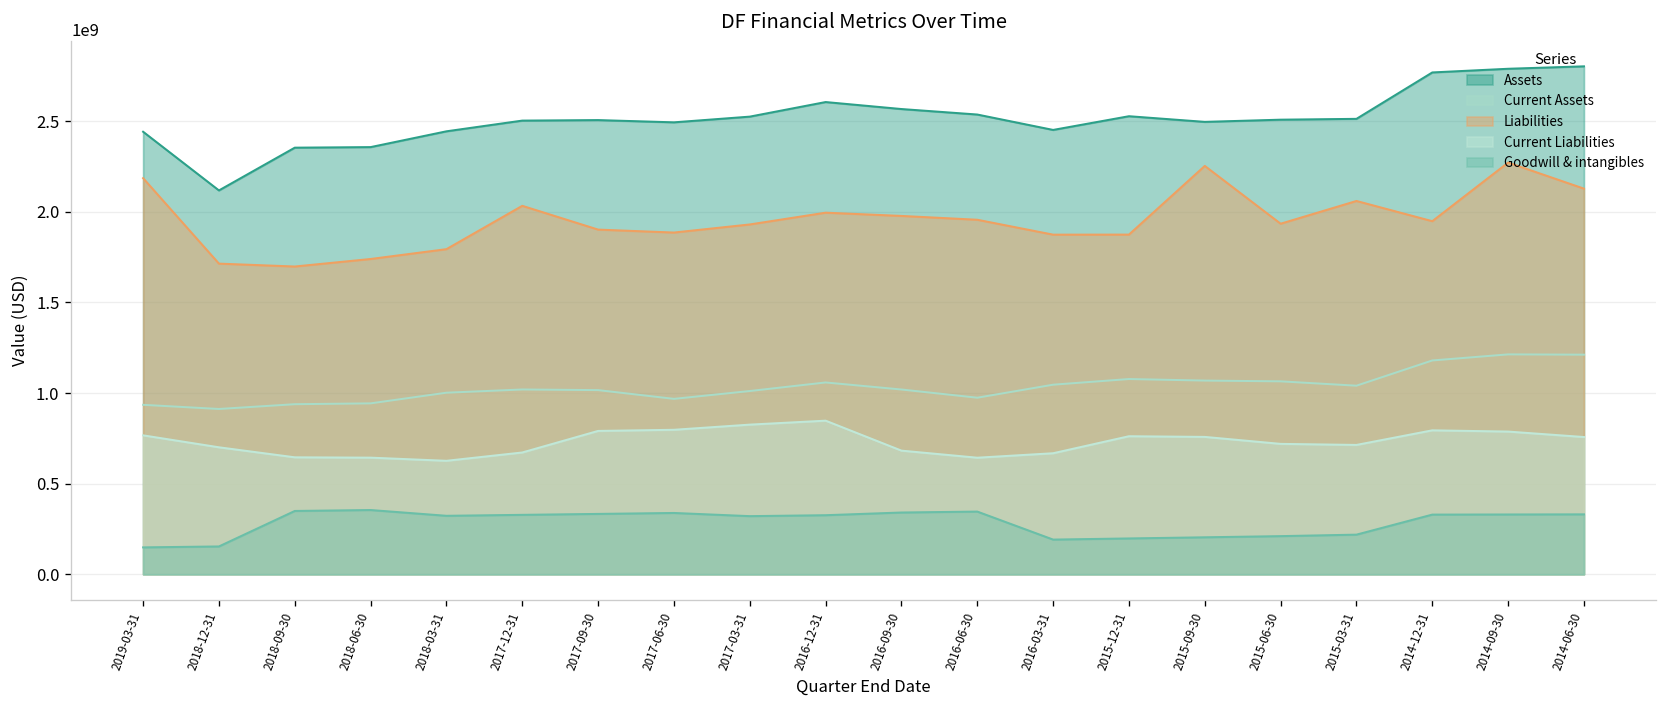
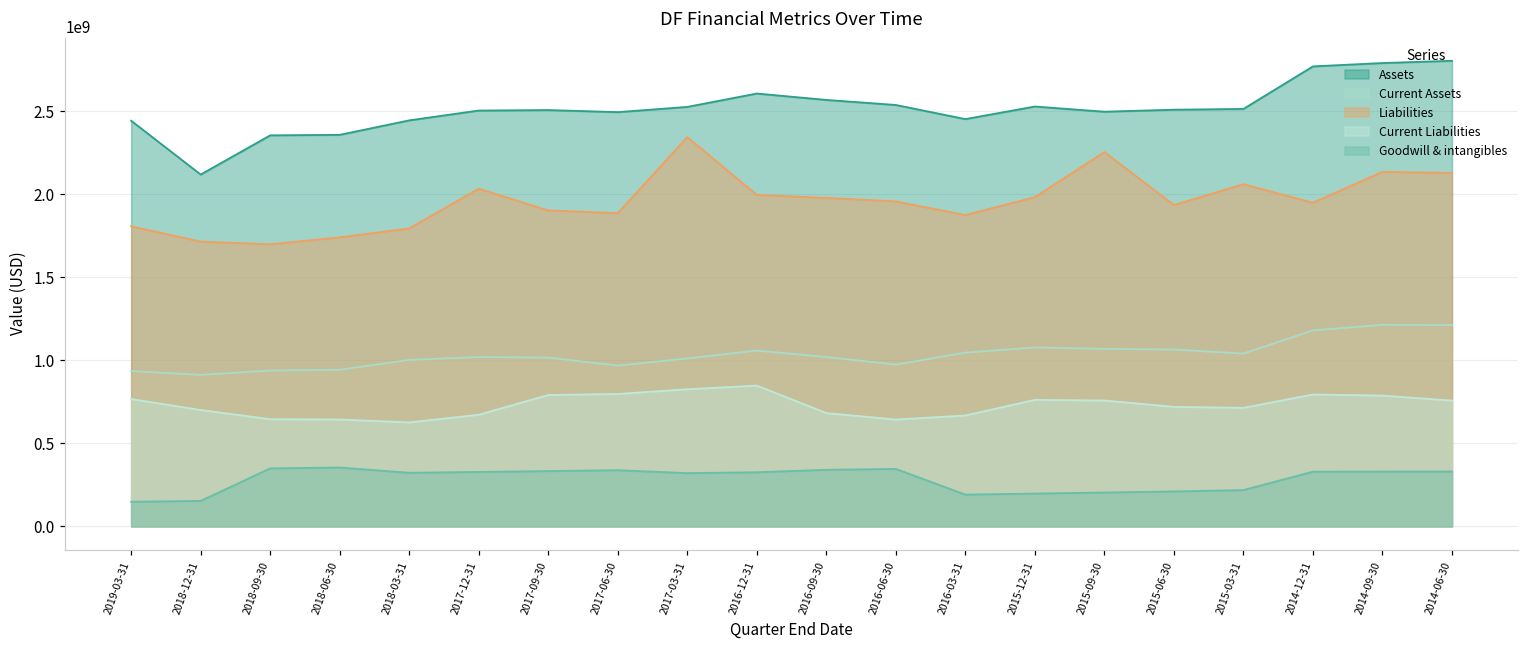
  {
    "Liabilities": {
-     "2019-03-31": 2190000000,
+     "2019-03-31": 1810000000,
      "2018-12-31": 1710000000,
      "2018-09-30": 1700000000,
      "2018-06-30": 1740000000,
      "2018-03-31": 1790000000,
      "2017-12-31": 2030000000,
      "2017-09-30": 1900000000,
      "2017-06-30": 1890000000,
-     "2017-03-31": 1930000000,
+     "2017-03-31": 2340000000,
      "2016-12-31": 2000000000,
      "2016-09-30": 1980000000,
      "2016-06-30": 1960000000,
      "2016-03-31": 1870000000,
-     "2015-12-31": 1870000000,
+     "2015-12-31": 1980000000,
      "2015-09-30": 2250000000,
      "2015-06-30": 1930000000,
      "2015-03-31": 2060000000,
      "2014-12-31": 1950000000,
-     "2014-09-30": 2270000000,
+     "2014-09-30": 2130000000,
      "2014-06-30": 2130000000
    }
  }
